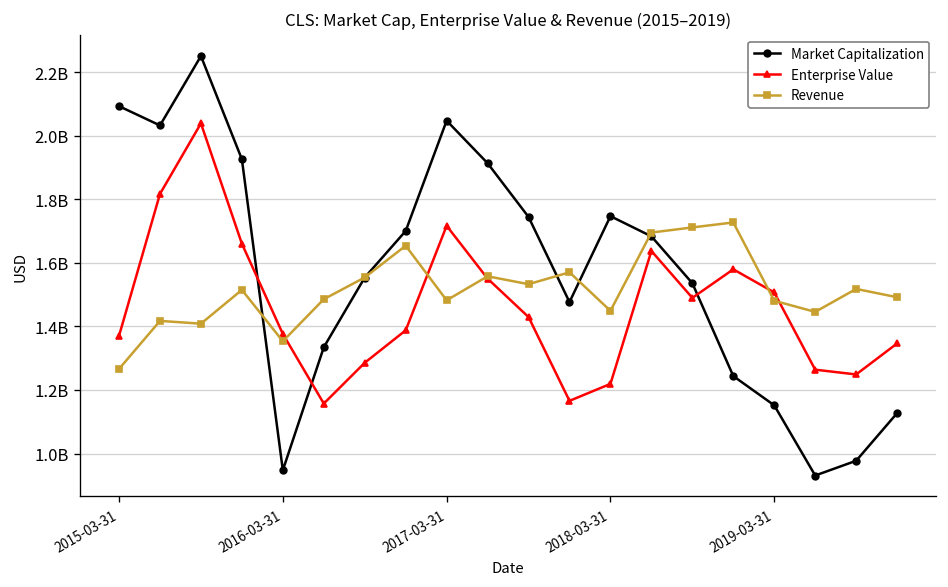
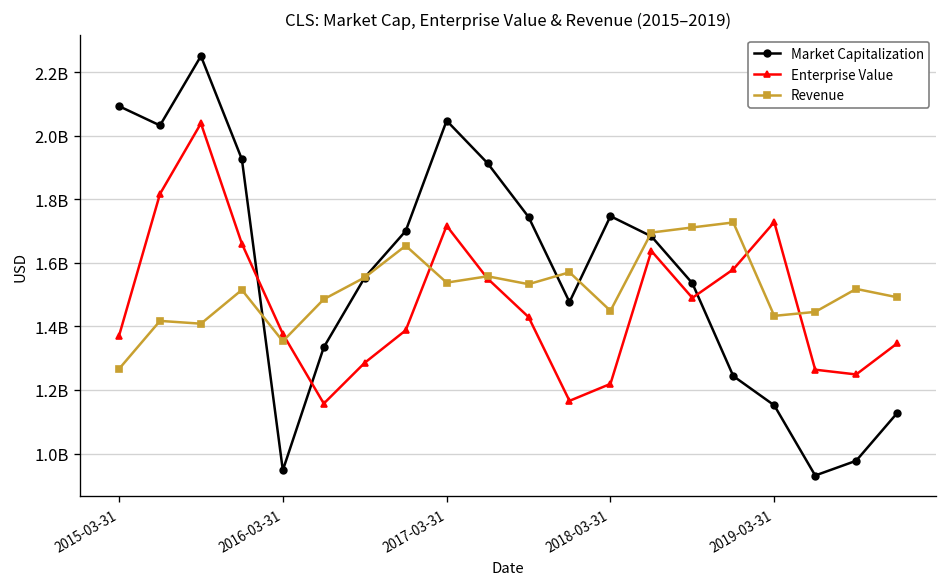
  {
    "Market Capitalization": {
      "2015-03-31": 2090000000,
      "2016-03-31": 950000000,
      "2017-03-31": 2050000000,
      "2018-03-31": 1750000000,
      "2019-03-31": 1150000000
    },
    "Enterprise Value": {
      "2015-03-31": 1370000000,
      "2016-03-31": 1380000000,
      "2017-03-31": 1720000000,
      "2018-03-31": 1220000000,
-     "2019-03-31": 1510000000
+     "2019-03-31": 1730000000
    },
    "Revenue": {
      "2015-03-31": 1270000000,
      "2016-03-31": 1350000000,
-     "2017-03-31": 1480000000,
+     "2017-03-31": 1540000000,
      "2018-03-31": 1450000000,
-     "2019-03-31": 1480000000
+     "2019-03-31": 1430000000
    }
  }
